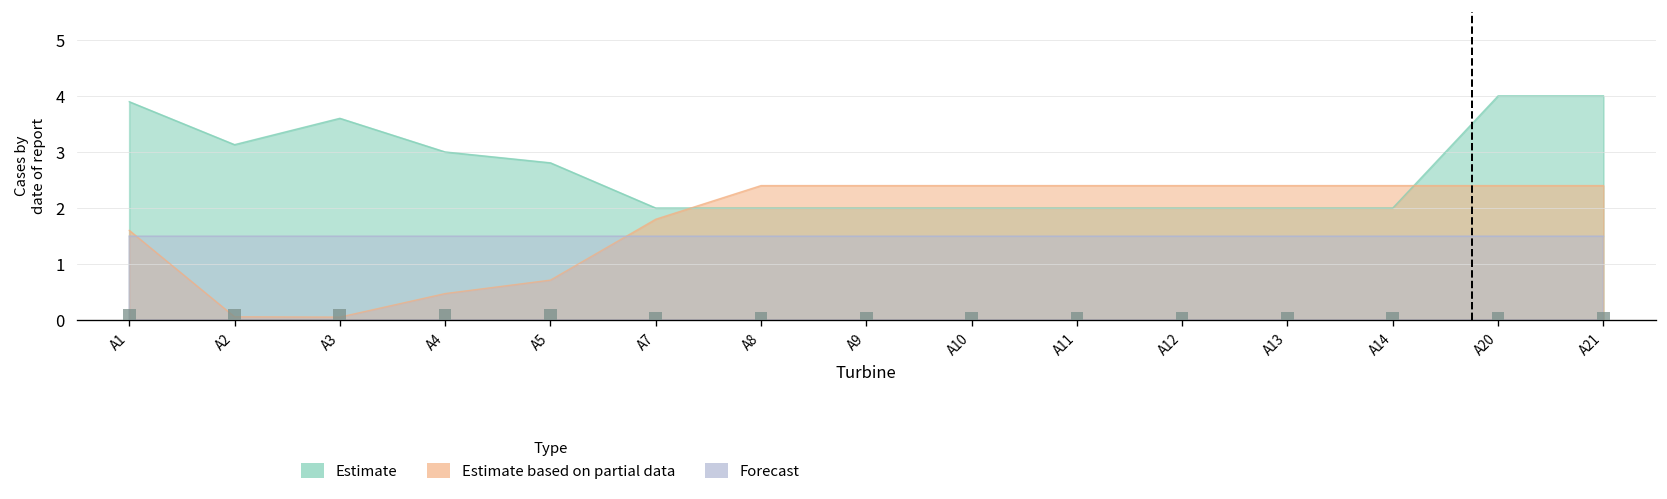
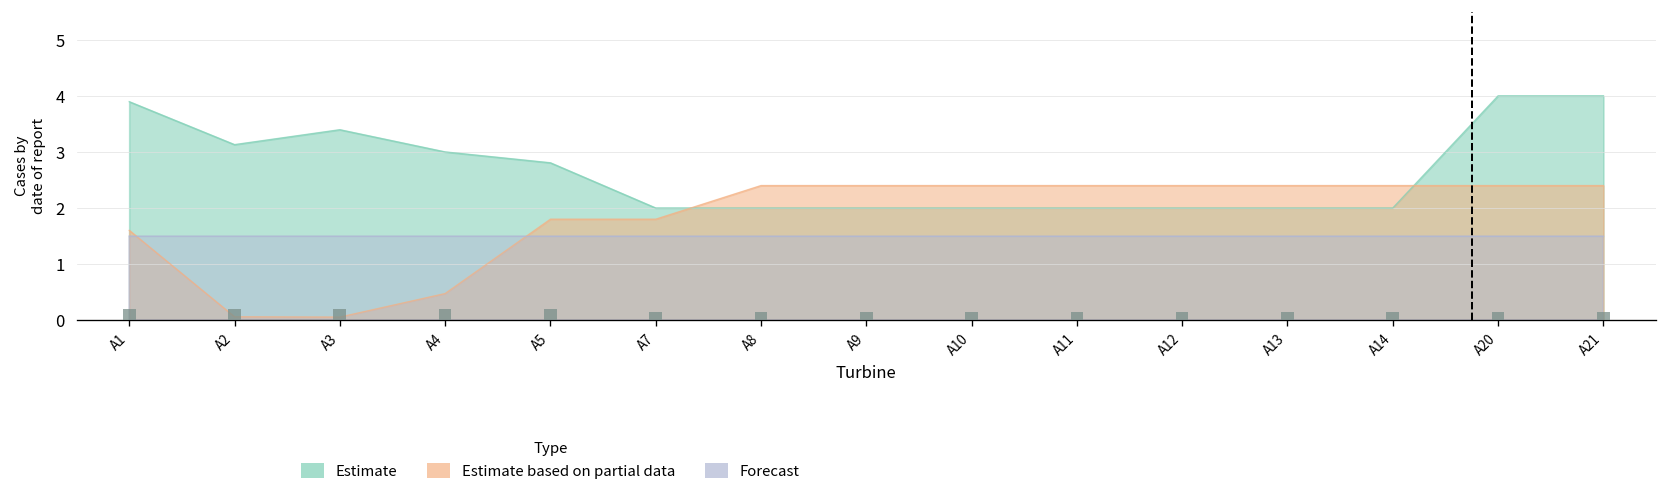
  {
    "Estimate": {
      "A1": 3.9,
      "A2": 3.1,
-     "A3": 3.6,
+     "A3": 3.4,
      "A4": 3.0,
      "A5": 2.8,
      "A7": 2.0,
      "A8": 2.0,
      "A9": 2.0,
      "A10": 2.0,
      "A11": 2.0,
      "A12": 2.0,
      "A13": 2.0,
      "A14": 2.0,
      "A20": 4.0,
      "A21": 4.0
    },
    "Estimate based on partial data": {
      "A1": 1.6,
      "A2": 0.1,
      "A3": 0.1,
      "A4": 0.5,
-     "A5": 0.7,
+     "A5": 1.8,
      "A7": 1.8,
      "A8": 2.4,
      "A9": 2.4,
      "A10": 2.4,
      "A11": 2.4,
      "A12": 2.4,
      "A13": 2.4,
      "A14": 2.4,
      "A20": 2.4,
      "A21": 2.4
    },
    "Forecast": {
      "A1": 1.5,
      "A2": 1.5,
      "A3": 1.5,
      "A4": 1.5,
      "A5": 1.5,
      "A7": 1.5,
      "A8": 1.5,
      "A9": 1.5,
      "A10": 1.5,
      "A11": 1.5,
      "A12": 1.5,
      "A13": 1.5,
      "A14": 1.5,
      "A20": 1.5,
      "A21": 1.5
    }
  }
